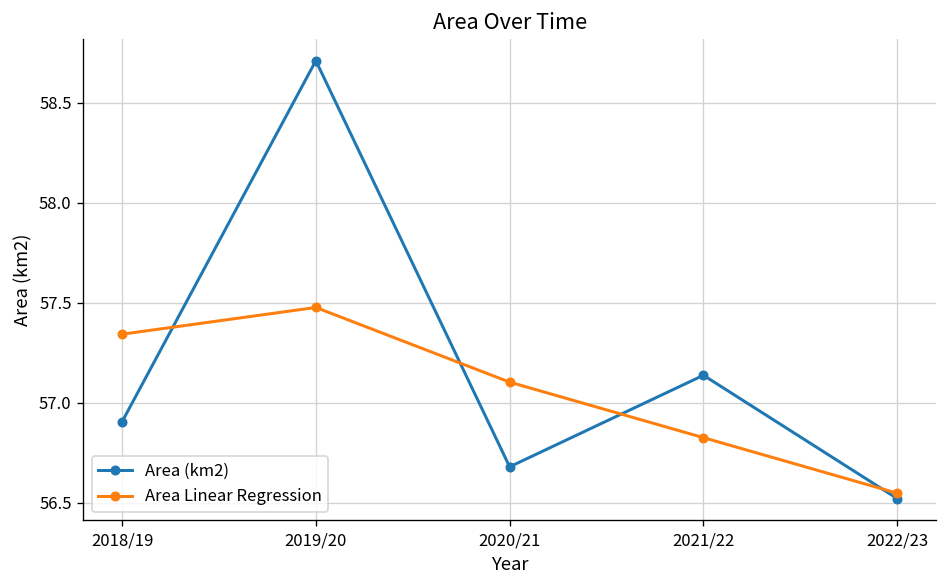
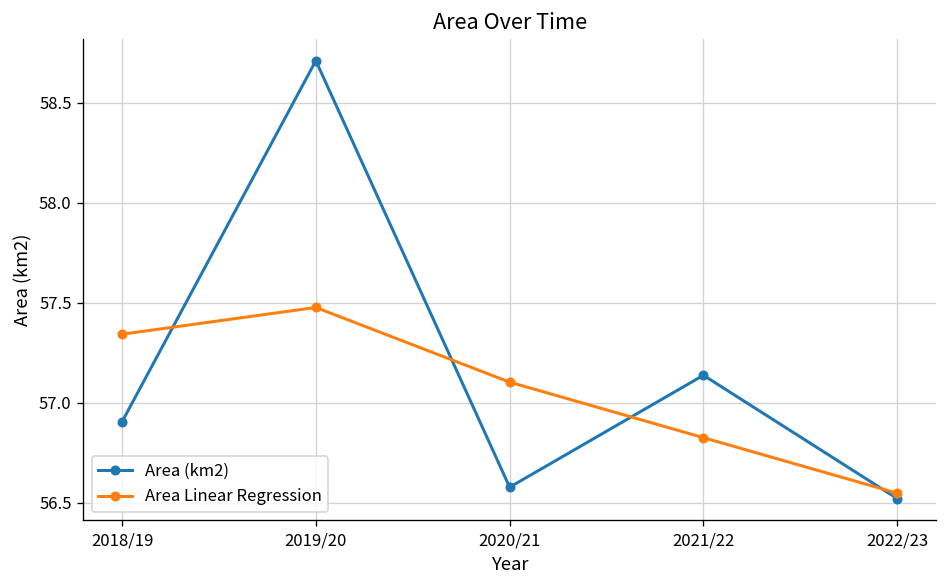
  {
    "Area (km2)": {
      "2018/19": 56.90,
      "2019/20": 58.71,
-     "2020/21": 56.68,
+     "2020/21": 56.58,
      "2021/22": 57.14,
      "2022/23": 56.52
    },
    "Area Linear Regression": {
      "2018/19": 57.34,
      "2019/20": 57.48,
      "2020/21": 57.10,
      "2021/22": 56.82,
      "2022/23": 56.55
    }
  }
